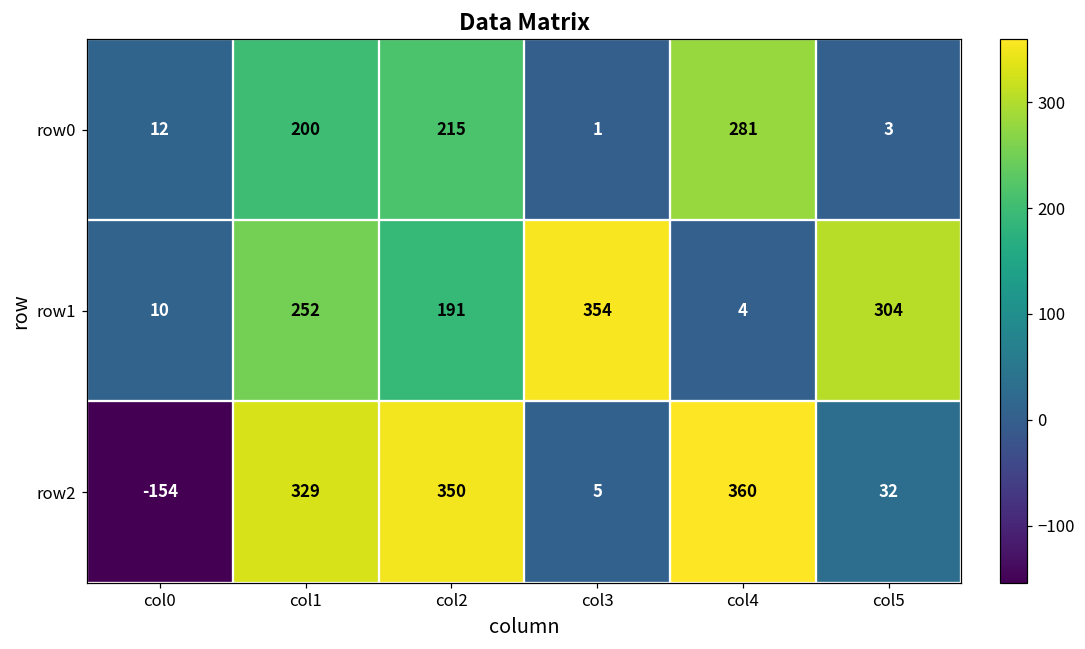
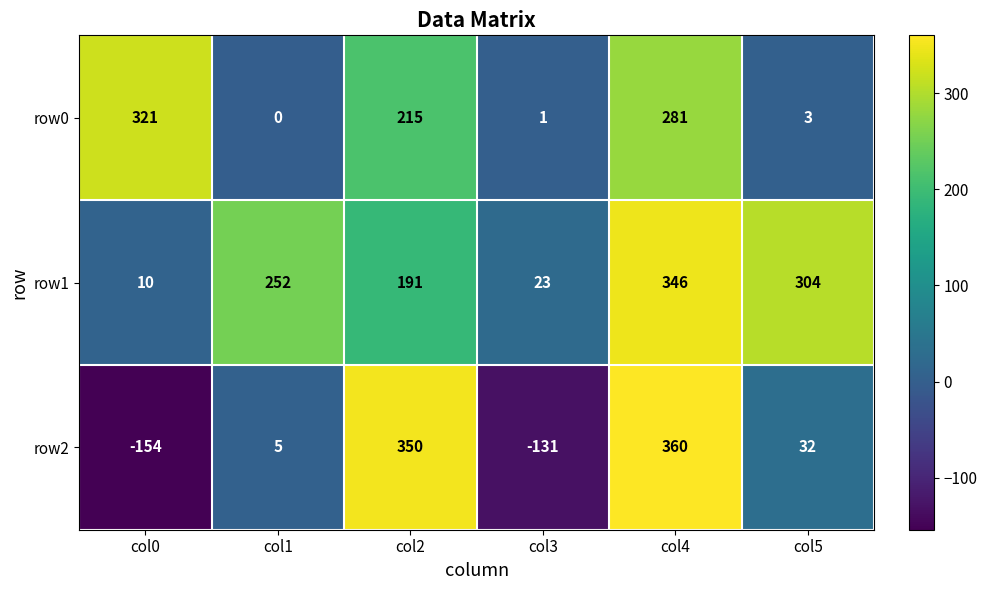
  {
    "row0": {
-     "col0": 12,
-     "col1": 200,
+     "col0": 321,
+     "col1": 0,
      "col2": 215,
      "col3": 1,
      "col4": 281,
      "col5": 3
    },
    "row1": {
      "col0": 10,
      "col1": 252,
      "col2": 191,
-     "col3": 354,
-     "col4": 4,
+     "col3": 23,
+     "col4": 346,
      "col5": 304
    },
    "row2": {
      "col0": -154,
-     "col1": 329,
+     "col1": 5,
      "col2": 350,
-     "col3": 5,
+     "col3": -131,
      "col4": 360,
      "col5": 32
    }
  }
